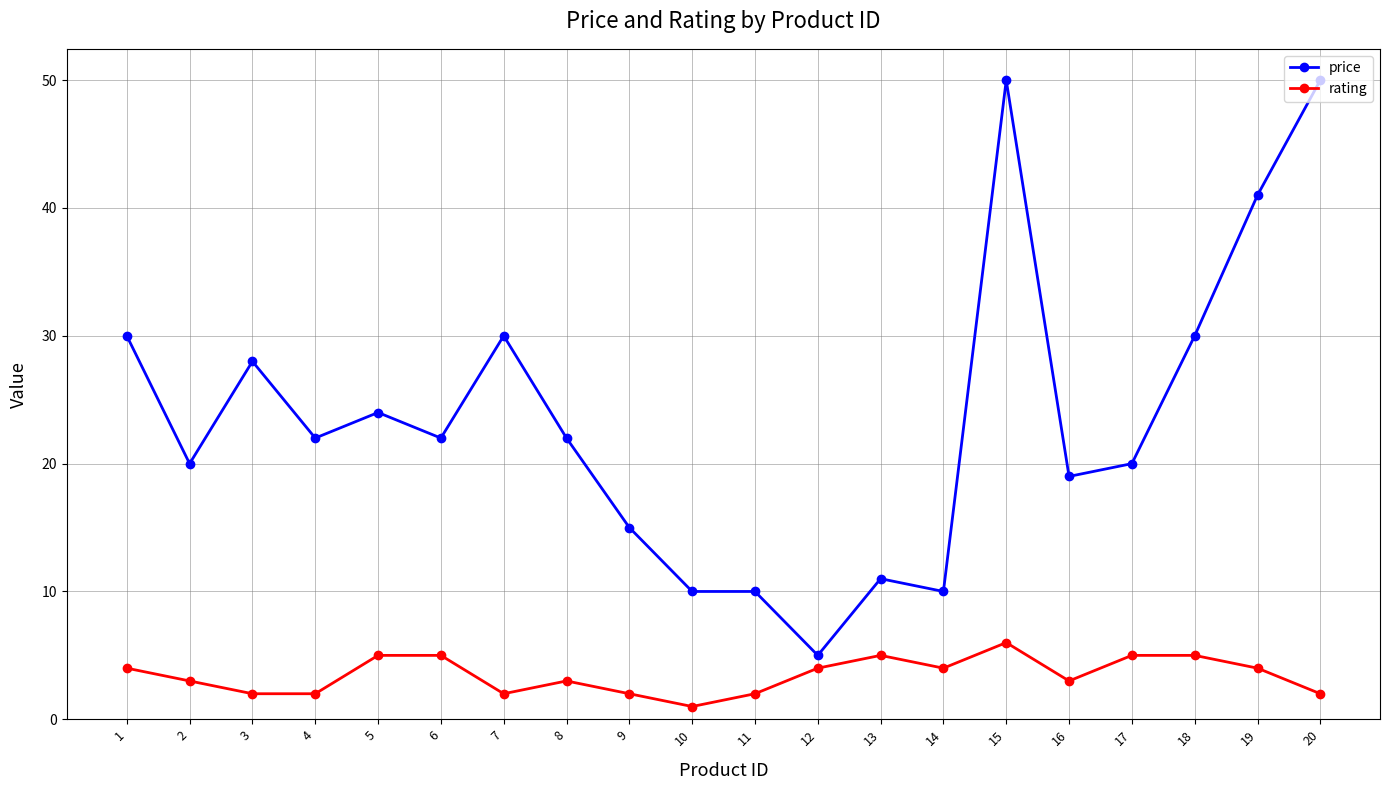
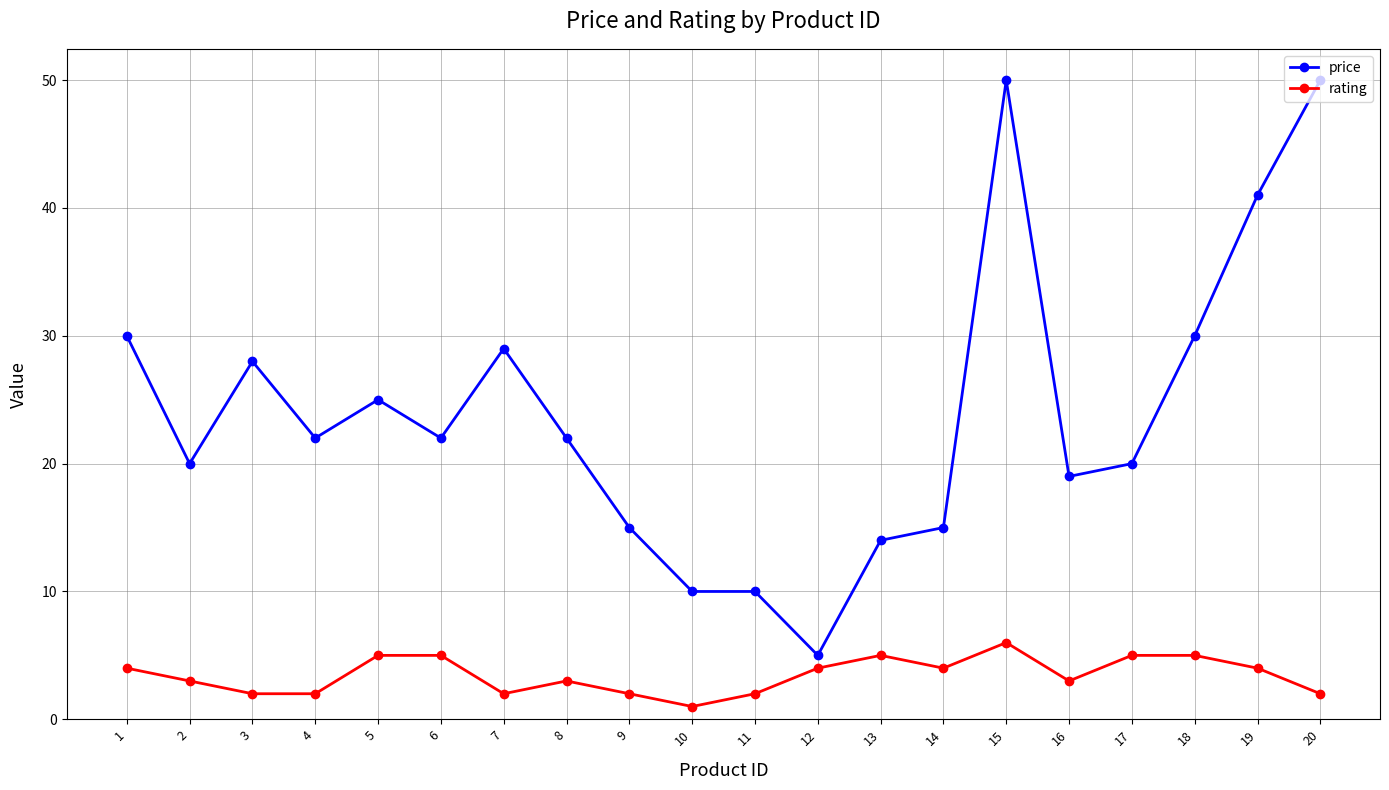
  {
    "price": {
      "1": 30,
      "2": 20,
      "3": 28,
      "4": 22,
-     "5": 24,
+     "5": 25,
      "6": 22,
-     "7": 30,
+     "7": 29,
      "8": 22,
      "9": 15,
      "10": 10,
      "11": 10,
      "12": 5,
-     "13": 11,
-     "14": 10,
+     "13": 14,
+     "14": 15,
      "15": 50,
      "16": 19,
      "17": 20,
      "18": 30,
      "19": 41
    },
    "rating": {
      "1": 4,
      "2": 3,
      "3": 2,
      "4": 2,
      "5": 5,
      "6": 5,
      "7": 2,
      "8": 3,
      "9": 2,
      "10": 1,
      "11": 2,
      "12": 4,
      "13": 5,
      "14": 4,
      "15": 6,
      "16": 3,
      "17": 5,
      "18": 5,
      "19": 4,
      "20": 2
    }
  }
